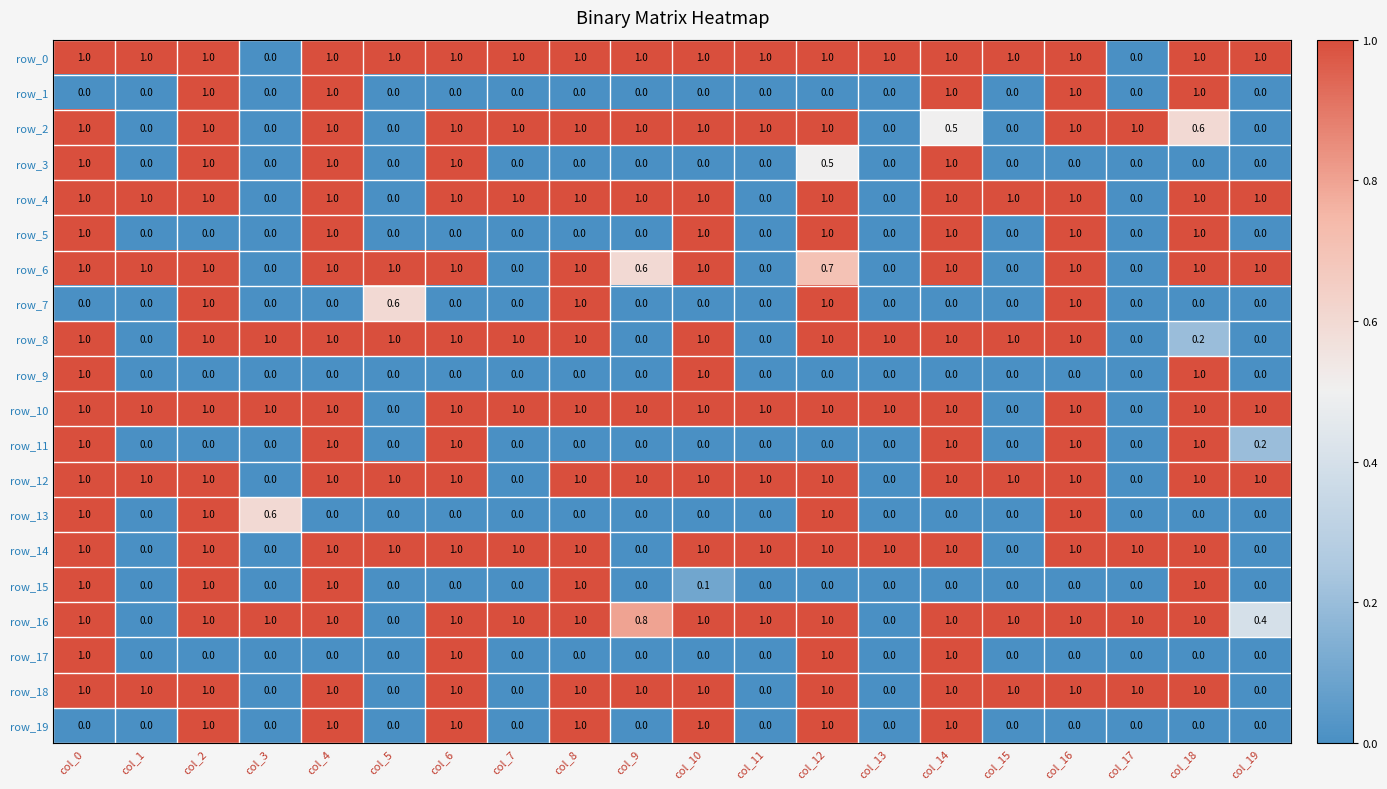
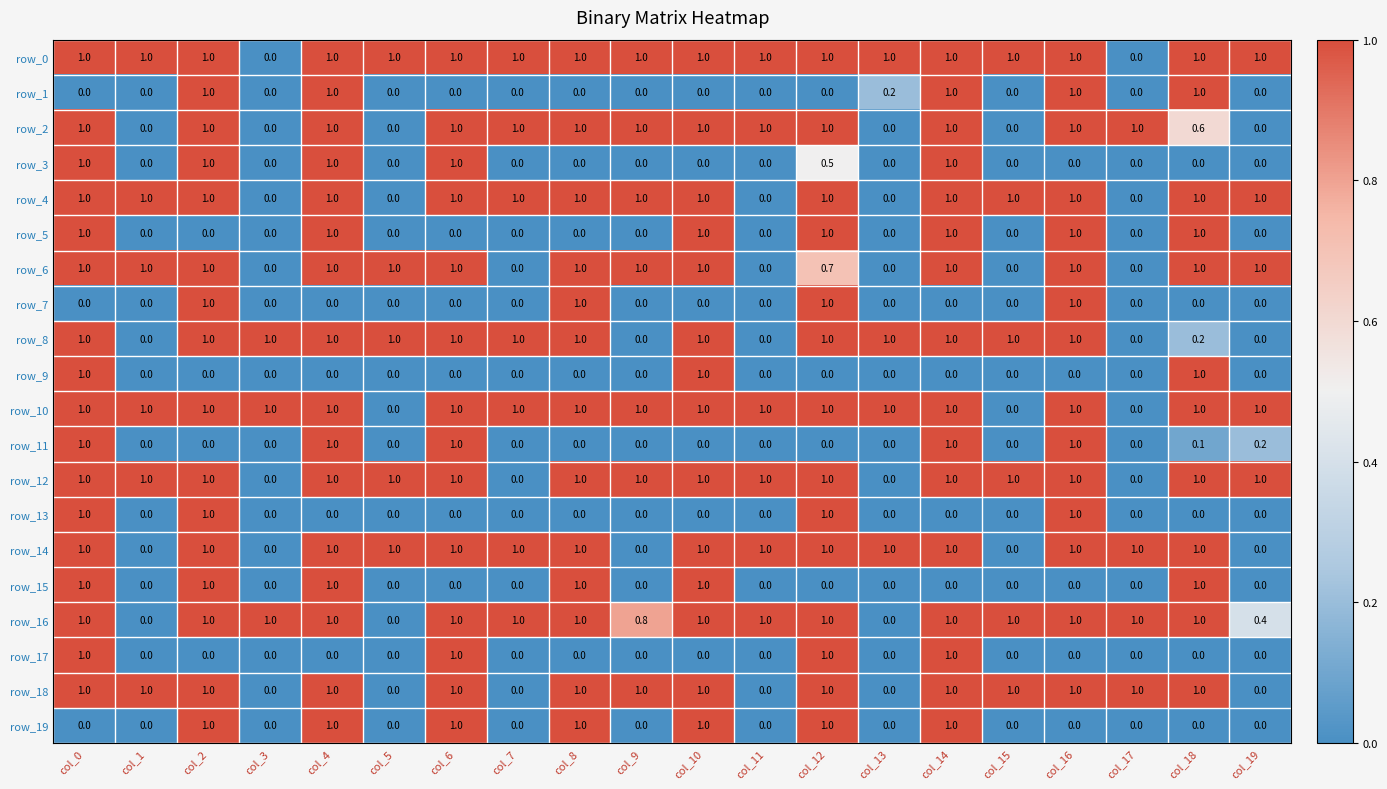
  {
    "row_1": {
      "col_0": 0.0,
      "col_1": 0.0,
      "col_2": 1.0,
      "col_3": 0.0,
      "col_4": 1.0,
      "col_5": 0.0,
      "col_6": 0.0,
      "col_7": 0.0,
      "col_8": 0.0,
      "col_9": 0.0,
      "col_10": 0.0,
      "col_11": 0.0,
      "col_12": 0.0,
-     "col_13": 0.0,
+     "col_13": 0.2,
      "col_14": 1.0,
      "col_15": 0.0,
      "col_16": 1.0,
      "col_17": 0.0,
      "col_18": 1.0,
      "col_19": 0.0
    },
    "row_2": {
      "col_0": 1.0,
      "col_1": 0.0,
      "col_2": 1.0,
      "col_3": 0.0,
      "col_4": 1.0,
      "col_5": 0.0,
      "col_6": 1.0,
      "col_7": 1.0,
      "col_8": 1.0,
      "col_9": 1.0,
      "col_10": 1.0,
      "col_11": 1.0,
      "col_12": 1.0,
      "col_13": 0.0,
-     "col_14": 0.5,
+     "col_14": 1.0,
      "col_15": 0.0,
      "col_16": 1.0,
      "col_17": 1.0,
      "col_18": 0.6,
      "col_19": 0.0
    },
    "row_6": {
      "col_0": 1.0,
      "col_1": 1.0,
      "col_2": 1.0,
      "col_3": 0.0,
      "col_4": 1.0,
      "col_5": 1.0,
      "col_6": 1.0,
      "col_7": 0.0,
      "col_8": 1.0,
-     "col_9": 0.6,
+     "col_9": 1.0,
      "col_10": 1.0,
      "col_11": 0.0,
      "col_12": 0.7,
      "col_13": 0.0,
      "col_14": 1.0,
      "col_15": 0.0,
      "col_16": 1.0,
      "col_17": 0.0,
      "col_18": 1.0,
      "col_19": 1.0
    },
    "row_7": {
      "col_0": 0.0,
      "col_1": 0.0,
      "col_2": 1.0,
      "col_3": 0.0,
      "col_4": 0.0,
-     "col_5": 0.6,
+     "col_5": 0.0,
      "col_6": 0.0,
      "col_7": 0.0,
      "col_8": 1.0,
      "col_9": 0.0,
      "col_10": 0.0,
      "col_11": 0.0,
      "col_12": 1.0,
      "col_13": 0.0,
      "col_14": 0.0,
      "col_15": 0.0,
      "col_16": 1.0,
      "col_17": 0.0,
      "col_18": 0.0,
      "col_19": 0.0
    },
    "row_11": {
      "col_0": 1.0,
      "col_1": 0.0,
      "col_2": 0.0,
      "col_3": 0.0,
      "col_4": 1.0,
      "col_5": 0.0,
      "col_6": 1.0,
      "col_7": 0.0,
      "col_8": 0.0,
      "col_9": 0.0,
      "col_10": 0.0,
      "col_11": 0.0,
      "col_12": 0.0,
      "col_13": 0.0,
      "col_14": 1.0,
      "col_15": 0.0,
      "col_16": 1.0,
      "col_17": 0.0,
-     "col_18": 1.0,
+     "col_18": 0.1,
      "col_19": 0.2
    },
    "row_13": {
      "col_0": 1.0,
      "col_1": 0.0,
      "col_2": 1.0,
-     "col_3": 0.6,
+     "col_3": 0.0,
      "col_4": 0.0,
      "col_5": 0.0,
      "col_6": 0.0,
      "col_7": 0.0,
      "col_8": 0.0,
      "col_9": 0.0,
      "col_10": 0.0,
      "col_11": 0.0,
      "col_12": 1.0,
      "col_13": 0.0,
      "col_14": 0.0,
      "col_15": 0.0,
      "col_16": 1.0,
      "col_17": 0.0,
      "col_18": 0.0,
      "col_19": 0.0
    },
    "row_15": {
      "col_0": 1.0,
      "col_1": 0.0,
      "col_2": 1.0,
      "col_3": 0.0,
      "col_4": 1.0,
      "col_5": 0.0,
      "col_6": 0.0,
      "col_7": 0.0,
      "col_8": 1.0,
      "col_9": 0.0,
-     "col_10": 0.1,
+     "col_10": 1.0,
      "col_11": 0.0,
      "col_12": 0.0,
      "col_13": 0.0,
      "col_14": 0.0,
      "col_15": 0.0,
      "col_16": 0.0,
      "col_17": 0.0,
      "col_18": 1.0,
      "col_19": 0.0
    }
  }
